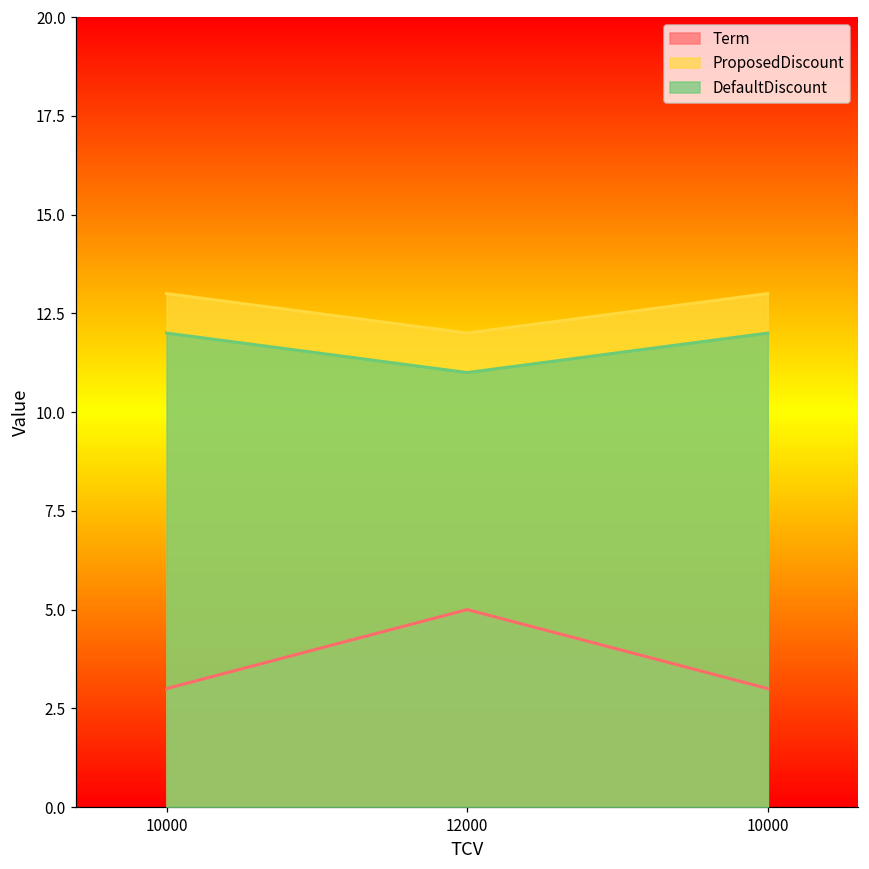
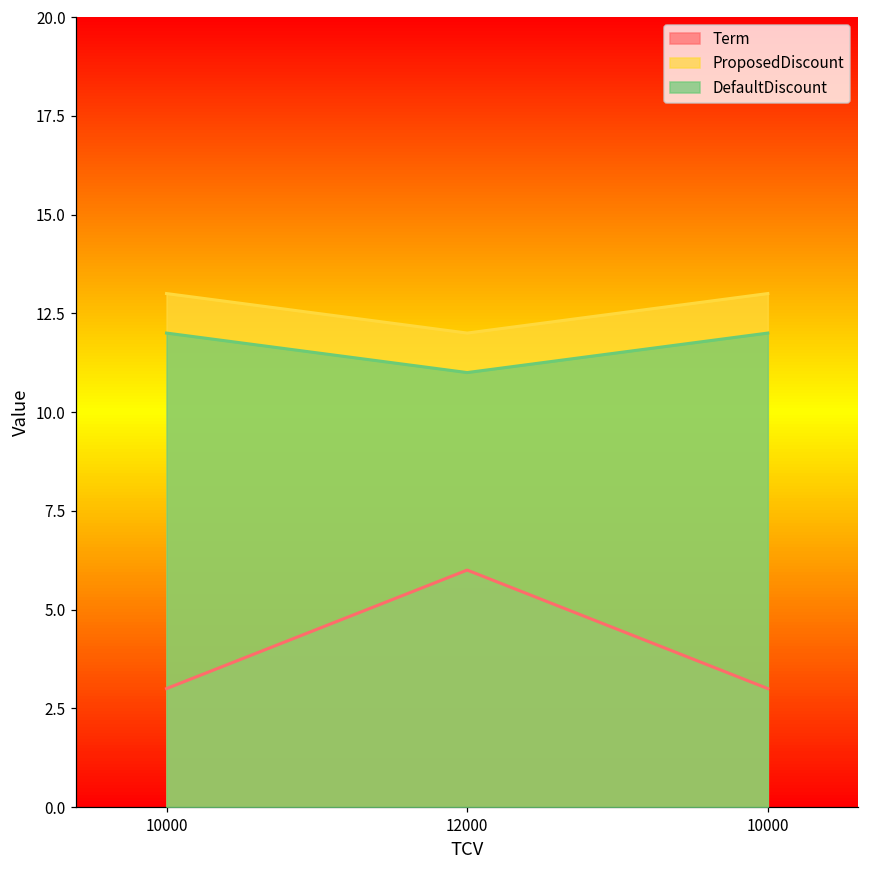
  {
    "Term": {
-     "12000": 5
+     "12000": 6
    },
    "ProposedDiscount": {
      "12000": 12
    },
    "DefaultDiscount": {
      "12000": 11
    }
  }
